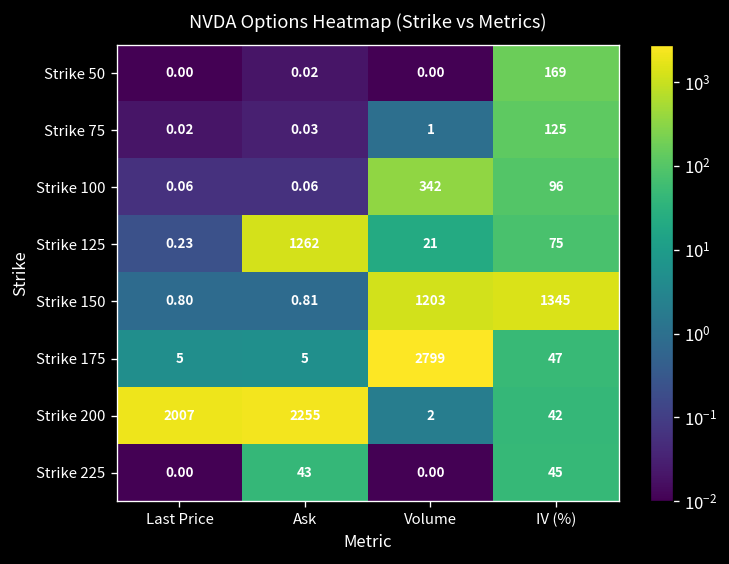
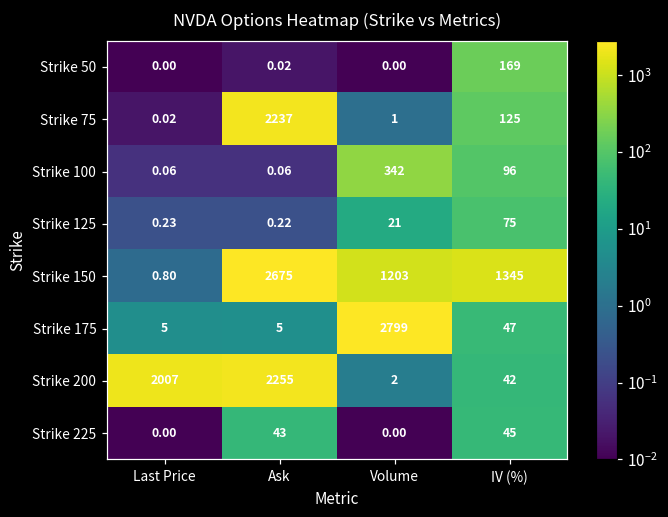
  {
    "Strike 50": {
      "Last Price": 0.00,
      "Ask": 0.02,
      "Volume": 0.00,
      "IV (%)": 169
    },
    "Strike 75": {
      "Last Price": 0.02,
-     "Ask": 0.03,
+     "Ask": 2237,
      "Volume": 1,
      "IV (%)": 125
    },
    "Strike 100": {
      "Last Price": 0.06,
      "Ask": 0.06,
      "Volume": 342,
      "IV (%)": 96
    },
    "Strike 125": {
      "Last Price": 0.23,
-     "Ask": 1262,
+     "Ask": 0.22,
      "Volume": 21,
      "IV (%)": 75
    },
    "Strike 150": {
      "Last Price": 0.80,
-     "Ask": 0.81,
+     "Ask": 2675,
      "Volume": 1203,
      "IV (%)": 1345
    },
    "Strike 175": {
      "Last Price": 5,
      "Ask": 5,
      "Volume": 2799,
      "IV (%)": 47
    },
    "Strike 200": {
      "Last Price": 2007,
      "Ask": 2255,
      "Volume": 2,
      "IV (%)": 42
    },
    "Strike 225": {
      "Last Price": 0.00,
      "Ask": 43,
      "Volume": 0.00,
      "IV (%)": 45
    }
  }
